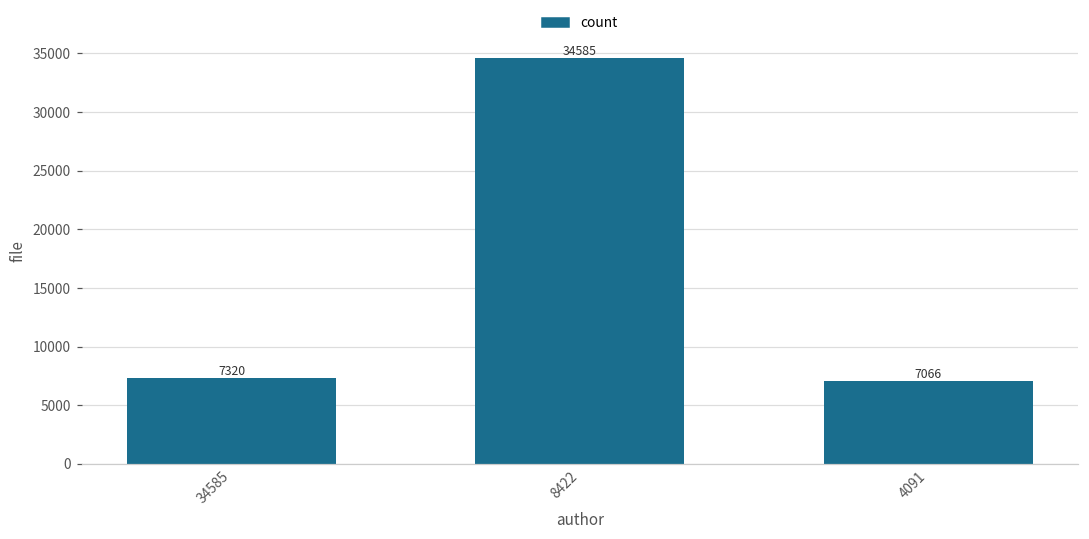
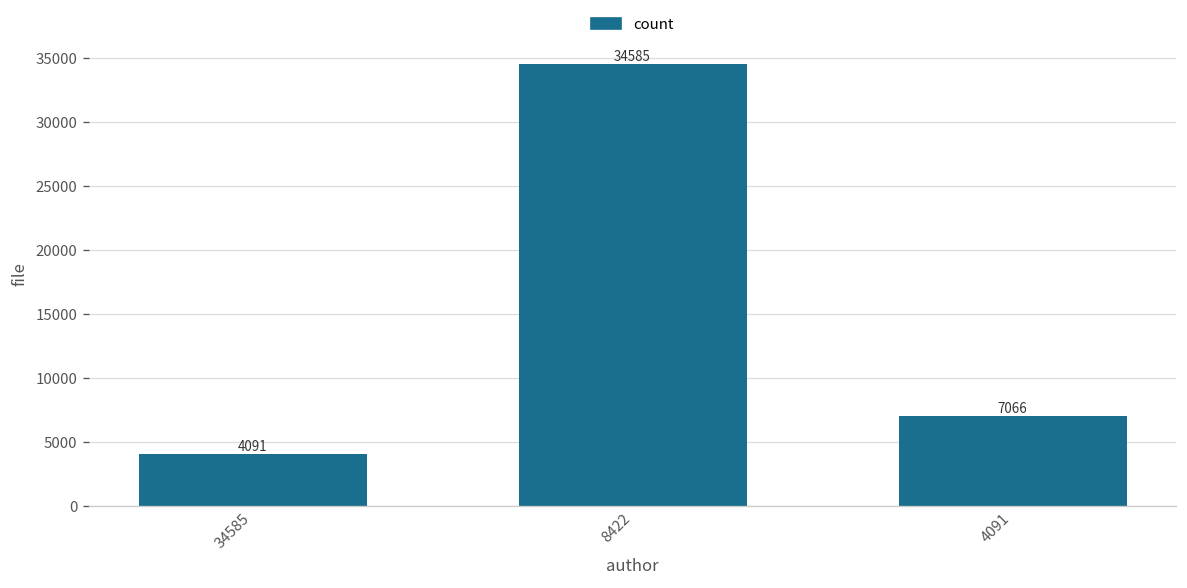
  {
-   "34585": 7320,
+   "34585": 4091,
    "8422": 34585,
    "4091": 7066
  }
